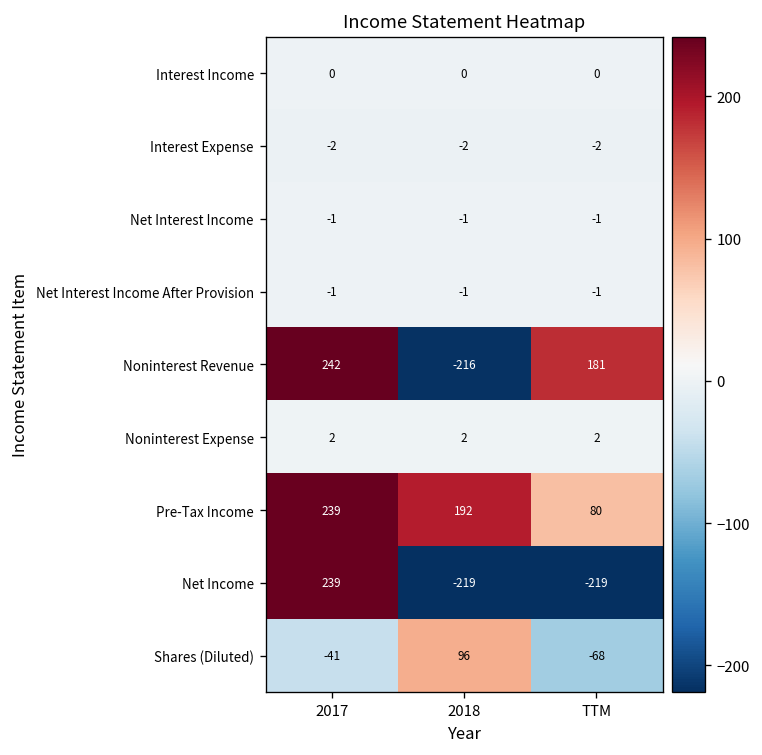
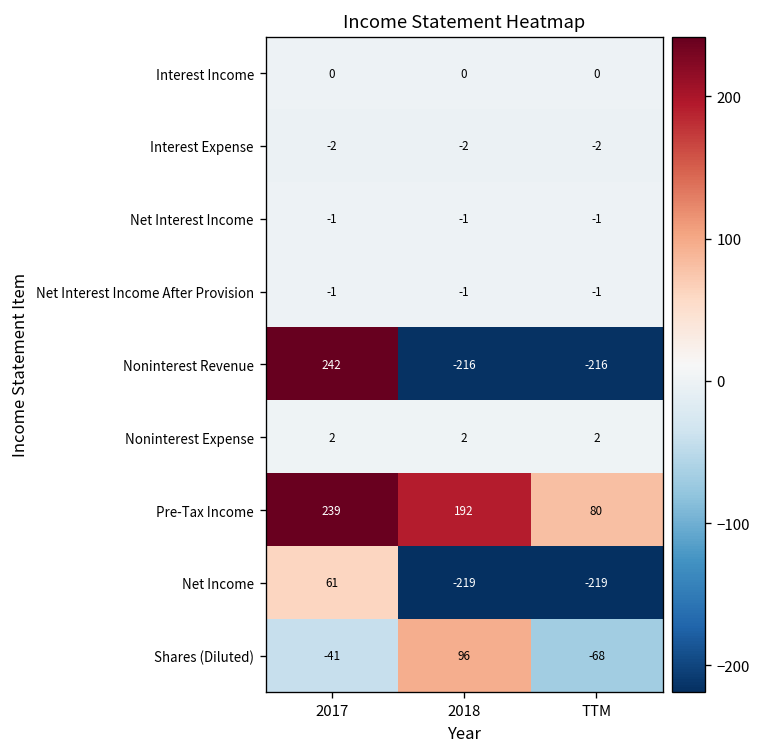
  {
    "Interest Income": {
      "2017": 0,
      "2018": 0,
      "TTM": 0
    },
    "Interest Expense": {
      "2017": -2,
      "2018": -2,
      "TTM": -2
    },
    "Net Interest Income": {
      "2017": -1,
      "2018": -1,
      "TTM": -1
    },
    "Net Interest Income After Provision": {
      "2017": -1,
      "2018": -1,
      "TTM": -1
    },
    "Noninterest Revenue": {
      "2017": 242,
      "2018": -216,
-     "TTM": 181
+     "TTM": -216
    },
    "Noninterest Expense": {
      "2017": 2,
      "2018": 2,
      "TTM": 2
    },
    "Pre-Tax Income": {
      "2017": 239,
      "2018": 192,
      "TTM": 80
    },
    "Net Income": {
-     "2017": 239,
+     "2017": 61,
      "2018": -219,
      "TTM": -219
    },
    "Shares (Diluted)": {
      "2017": -41,
      "2018": 96,
      "TTM": -68
    }
  }
